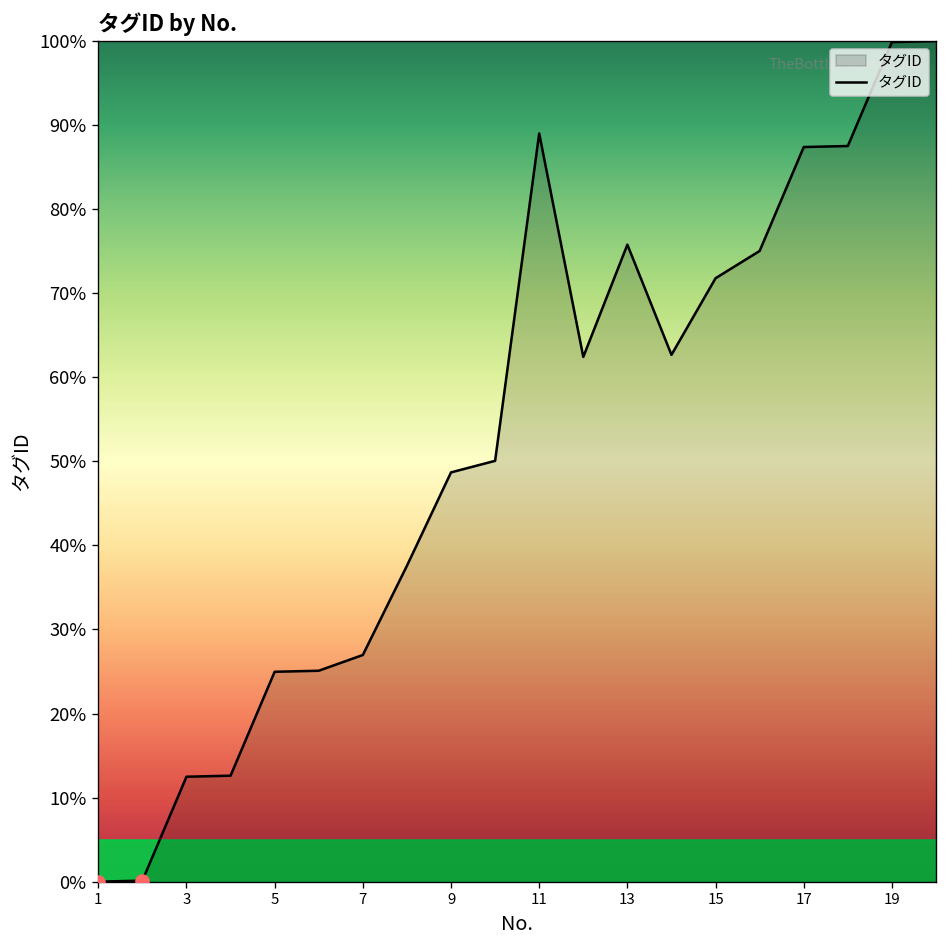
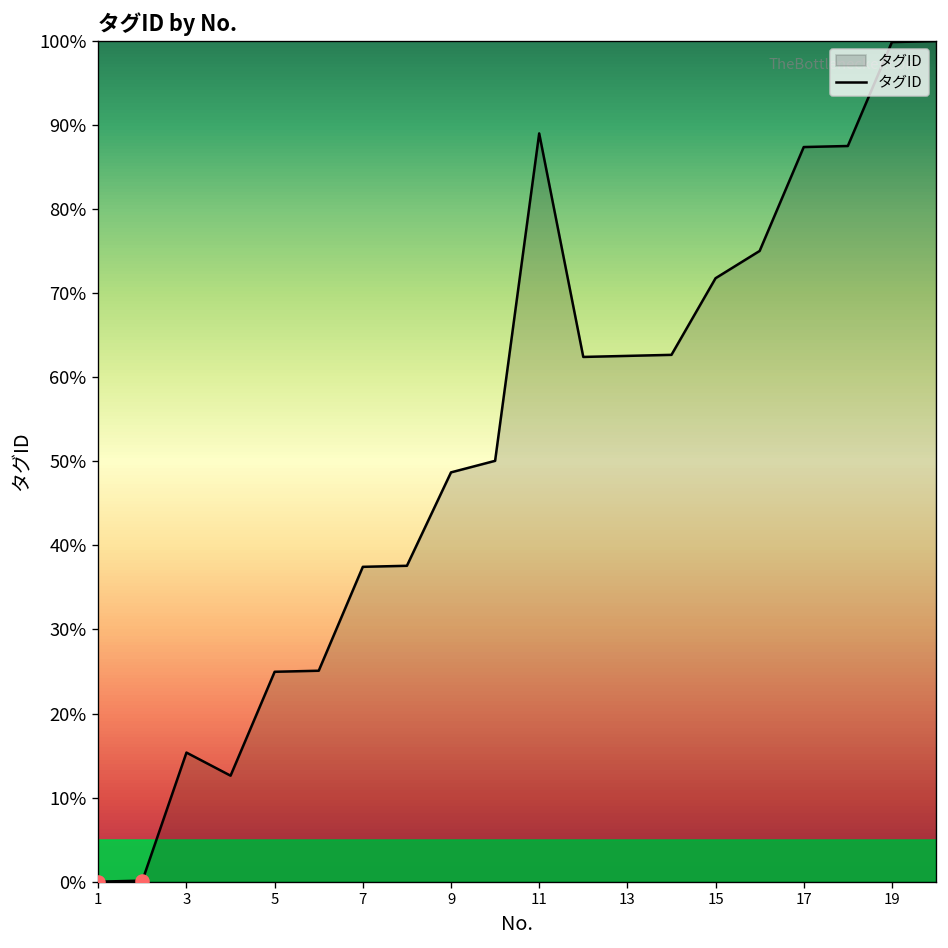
  {
    "タグID": {
-     "3": "12%",
+     "3": "15%",
      "5": "25%",
-     "7": "27%",
+     "7": "37%",
      "9": "49%",
      "11": "89%",
-     "13": "76%",
+     "13": "63%",
      "15": "72%",
      "17": "87%",
      "19": "100%"
    }
  }
